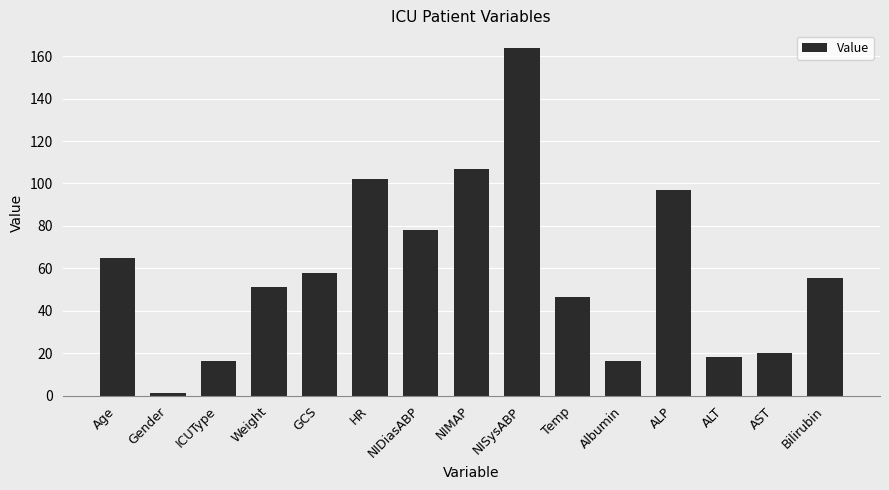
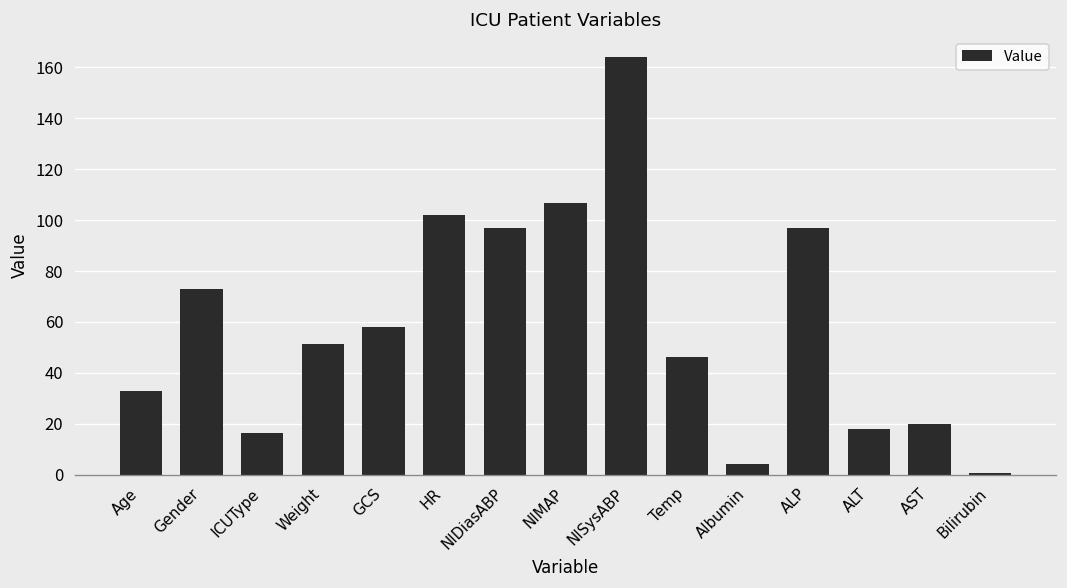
  {
-   "Age": 65,
-   "Gender": 1,
+   "Age": 33,
+   "Gender": 73,
    "ICUType": 17,
    "Weight": 51,
    "GCS": 58,
    "HR": 102,
-   "NIDiasABP": 78,
+   "NIDiasABP": 97,
    "NIMAP": 107,
    "NISysABP": 164,
    "Temp": 46,
-   "Albumin": 16,
+   "Albumin": 4,
    "ALP": 97,
    "ALT": 18,
    "AST": 20,
-   "Bilirubin": 55
+   "Bilirubin": 1
  }
